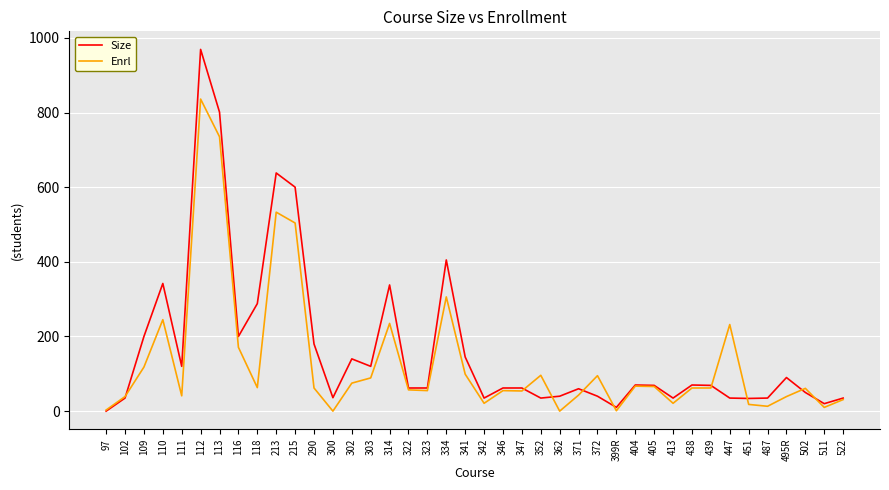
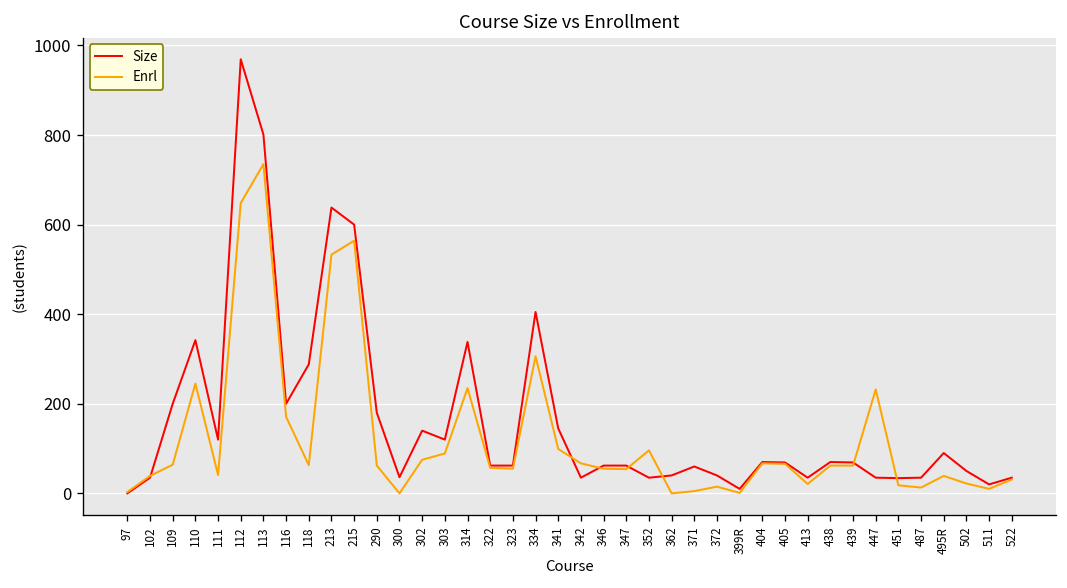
  {
    "Size": {
      "109": 200,
      "110": 340,
      "111": 120,
      "112": 970,
      "113": 800,
      "116": 200,
      "118": 290,
      "213": 640,
      "215": 600,
      "290": 180,
      "300": 40,
      "302": 140,
      "303": 120,
      "314": 340,
      "323": 60,
      "334": 410,
      "341": 150,
      "342": 40,
      "346": 60,
      "347": 60,
      "352": 40,
      "362": 40,
      "371": 60,
      "372": 40,
      "399R": 10,
      "413": 40,
      "438": 70,
      "439": 70,
      "447": 40,
      "451": 30,
      "487": 40,
      "495R": 90,
      "502": 50,
      "511": 20
    },
    "Enrl": {
-     "109": 120,
+     "109": 60,
      "110": 250,
      "111": 40,
-     "112": 840,
+     "112": 650,
      "113": 740,
      "116": 170,
      "118": 60,
      "213": 530,
-     "215": 500,
+     "215": 560,
      "290": 60,
      "300": 0,
      "302": 80,
      "303": 90,
      "314": 240,
      "323": 60,
      "334": 310,
      "341": 100,
-     "342": 20,
+     "342": 70,
      "346": 60,
      "347": 50,
      "352": 100,
      "362": 0,
-     "371": 40,
-     "372": 100,
+     "371": 10,
+     "372": 20,
      "399R": 0,
      "413": 20,
      "438": 60,
      "439": 60,
      "447": 230,
      "451": 20,
      "487": 10,
      "495R": 40,
-     "502": 60,
+     "502": 20,
      "511": 10
    }
  }
